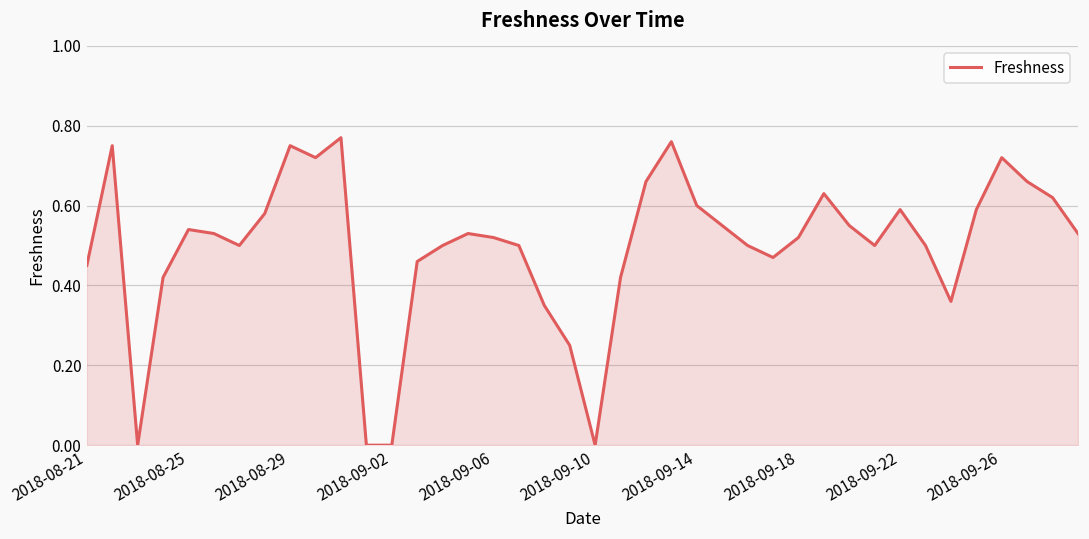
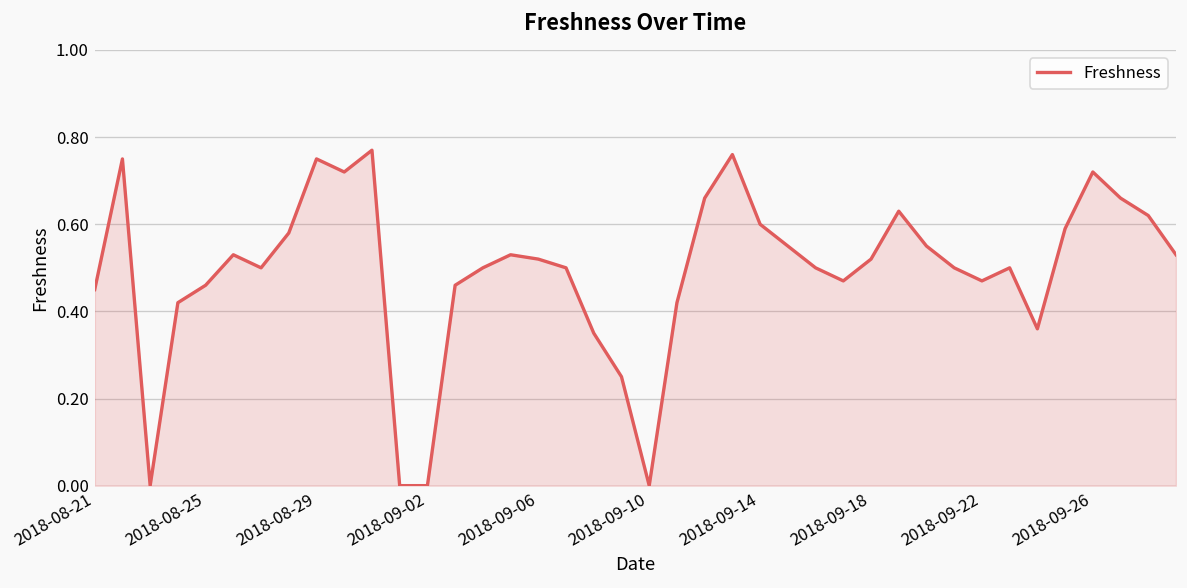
  {
    "2018-08-21": 0.45,
-   "2018-08-25": 0.54,
+   "2018-08-25": 0.46,
    "2018-08-29": 0.75,
    "2018-09-02": 0.00,
    "2018-09-06": 0.52,
    "2018-09-10": 0.00,
    "2018-09-14": 0.60,
    "2018-09-18": 0.52,
-   "2018-09-22": 0.59,
+   "2018-09-22": 0.47,
    "2018-09-26": 0.72
  }
